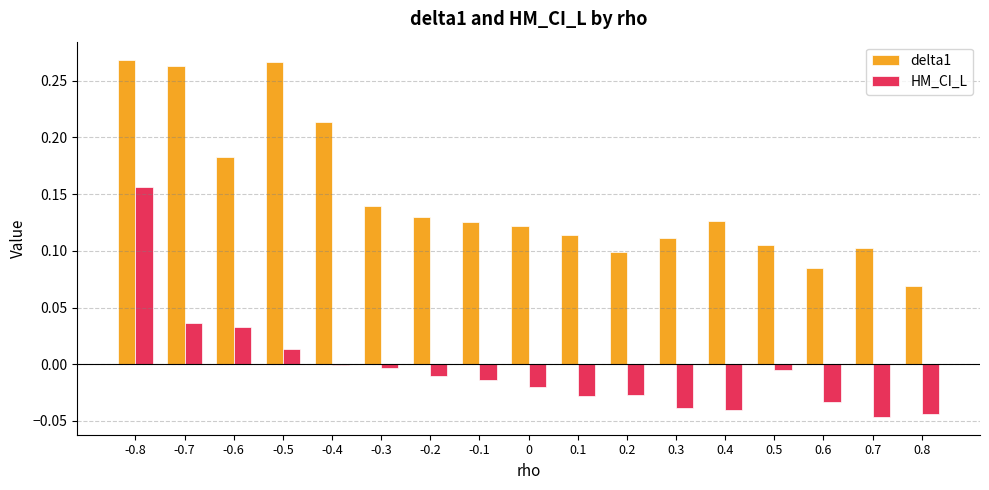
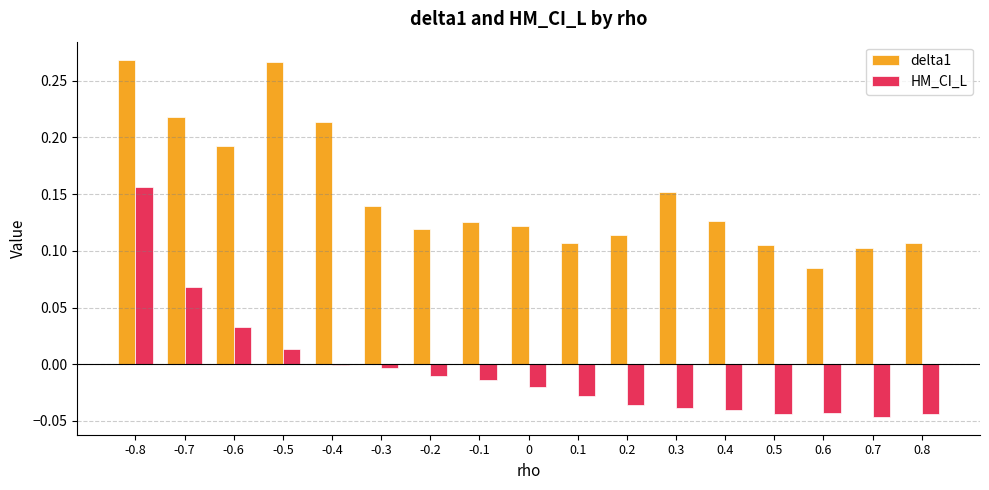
  {
    "delta1": {
      "-0.8": 0.269,
-     "-0.7": 0.263,
-     "-0.6": 0.183,
+     "-0.7": 0.218,
+     "-0.6": 0.192,
      "-0.5": 0.266,
      "-0.4": 0.214,
      "-0.3": 0.140,
-     "-0.2": 0.130,
+     "-0.2": 0.119,
      "-0.1": 0.126,
      "0": 0.121,
-     "0.1": 0.114,
-     "0.2": 0.099,
-     "0.3": 0.111,
+     "0.1": 0.107,
+     "0.2": 0.114,
+     "0.3": 0.152,
      "0.4": 0.126,
      "0.5": 0.105,
      "0.6": 0.085,
      "0.7": 0.103,
-     "0.8": 0.069
+     "0.8": 0.106
    },
    "HM_CI_L": {
      "-0.8": 0.156,
-     "-0.7": 0.037,
+     "-0.7": 0.068,
      "-0.6": 0.033,
      "-0.5": 0.014,
      "-0.3": -0.004,
      "-0.2": -0.011,
      "-0.1": -0.014,
      "0": -0.020,
      "0.1": -0.028,
-     "0.2": -0.027,
+     "0.2": -0.036,
      "0.3": -0.039,
      "0.4": -0.040,
-     "0.5": -0.005,
-     "0.6": -0.033,
+     "0.5": -0.044,
+     "0.6": -0.043,
      "0.7": -0.046,
      "0.8": -0.044
    }
  }
